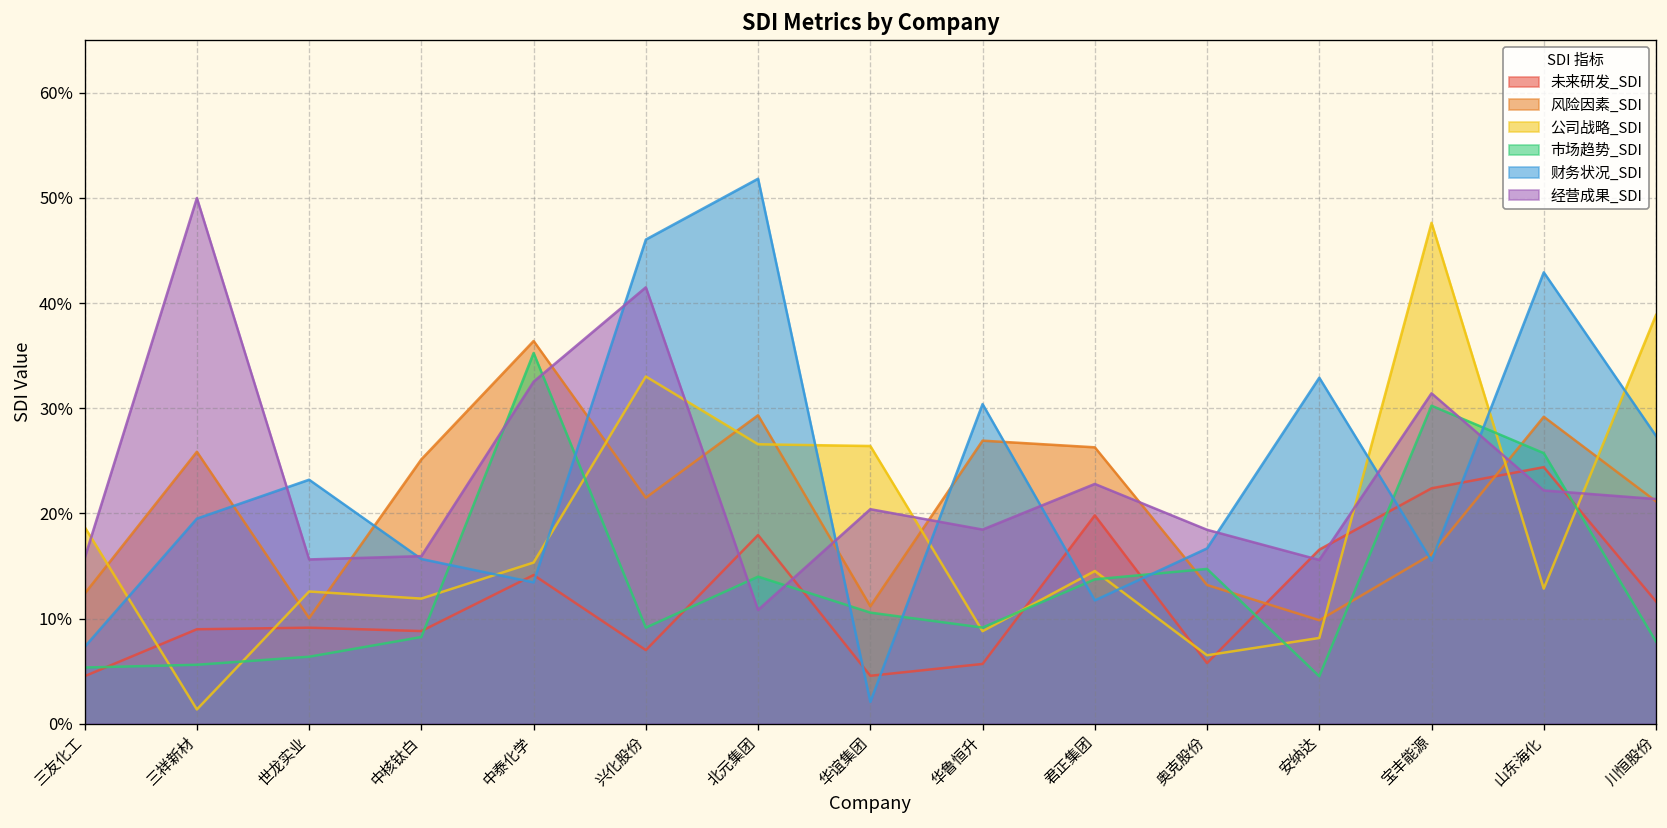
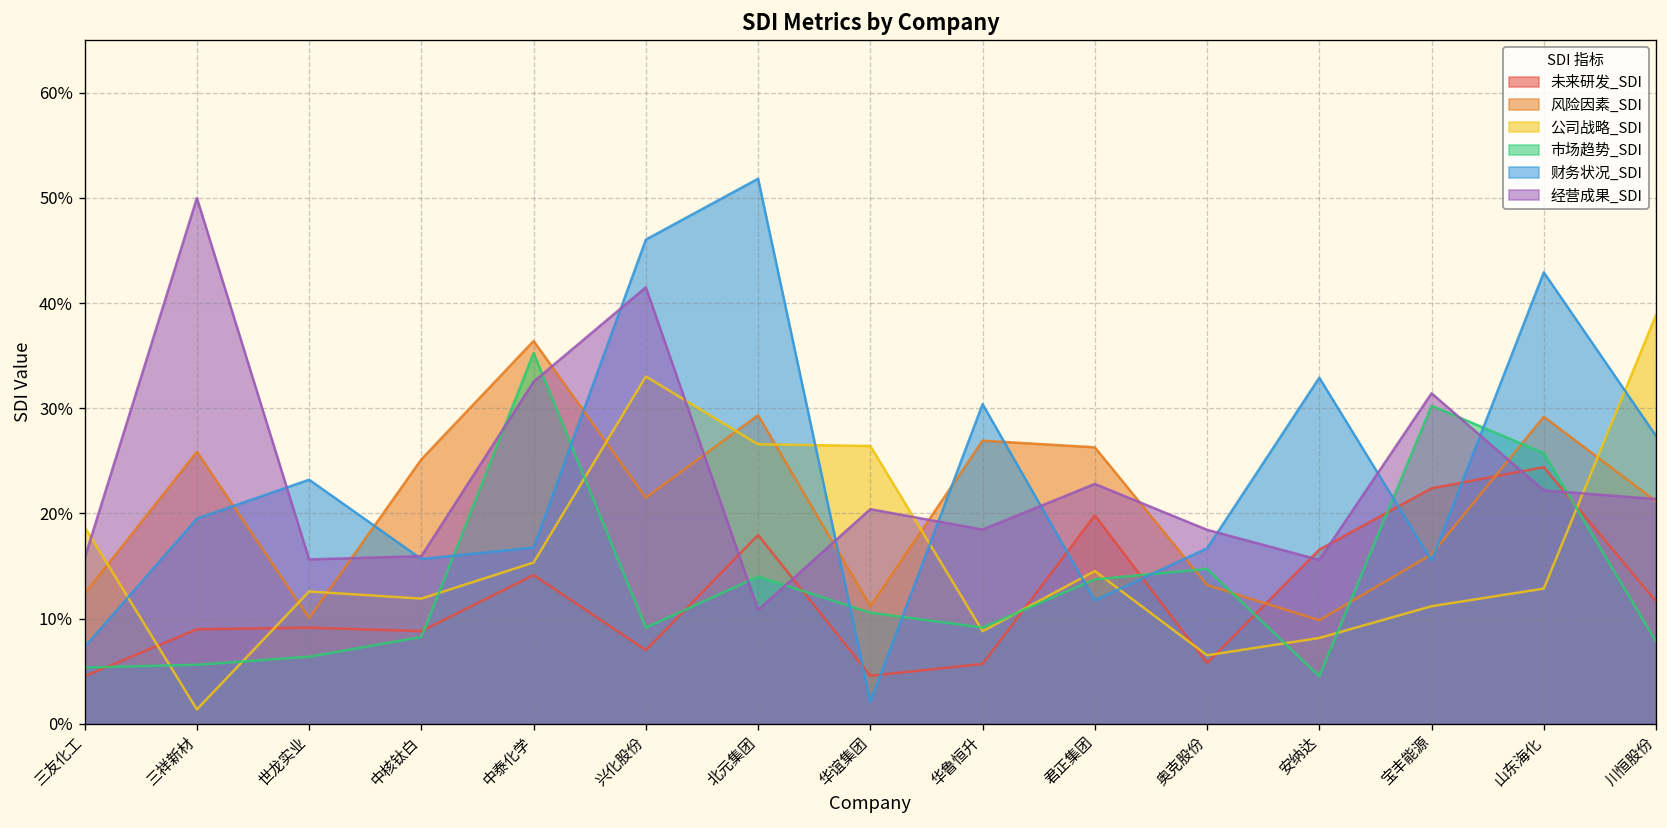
  {
    "公司战略_SDI": {
      "三友化工": "19%",
      "三祥新材": "1%",
      "世龙实业": "13%",
      "中核钛白": "12%",
      "中泰化学": "15%",
      "兴化股份": "33%",
      "北元集团": "27%",
      "华谊集团": "26%",
      "华鲁恒升": "9%",
      "君正集团": "15%",
      "奥克股份": "7%",
      "安纳达": "8%",
-     "宝丰能源": "48%",
+     "宝丰能源": "11%",
      "山东海化": "13%",
      "川恒股份": "39%"
    },
    "市场趋势_SDI": {
      "三友化工": "5%",
      "三祥新材": "6%",
      "世龙实业": "6%",
      "中核钛白": "8%",
      "中泰化学": "35%",
      "兴化股份": "9%",
      "北元集团": "14%",
      "华谊集团": "11%",
      "华鲁恒升": "9%",
      "君正集团": "14%",
      "奥克股份": "15%",
      "安纳达": "5%",
      "宝丰能源": "30%",
      "山东海化": "26%",
      "川恒股份": "8%"
    },
    "财务状况_SDI": {
      "三友化工": "7%",
      "三祥新材": "20%",
      "世龙实业": "23%",
-     "中泰化学": "13%",
+     "中泰化学": "17%",
      "兴化股份": "46%",
      "北元集团": "52%",
      "华谊集团": "2%",
      "华鲁恒升": "30%",
      "君正集团": "12%",
      "奥克股份": "17%",
      "安纳达": "33%",
      "宝丰能源": "16%",
      "山东海化": "43%",
      "川恒股份": "27%"
    },
    "经营成果_SDI": {
      "三友化工": "16%",
      "三祥新材": "50%",
      "世龙实业": "16%",
      "中泰化学": "33%",
      "兴化股份": "41%",
      "北元集团": "11%",
      "华谊集团": "20%",
      "华鲁恒升": "18%",
      "君正集团": "23%",
      "奥克股份": "18%",
      "安纳达": "16%",
      "宝丰能源": "31%",
      "山东海化": "22%"
    }
  }
